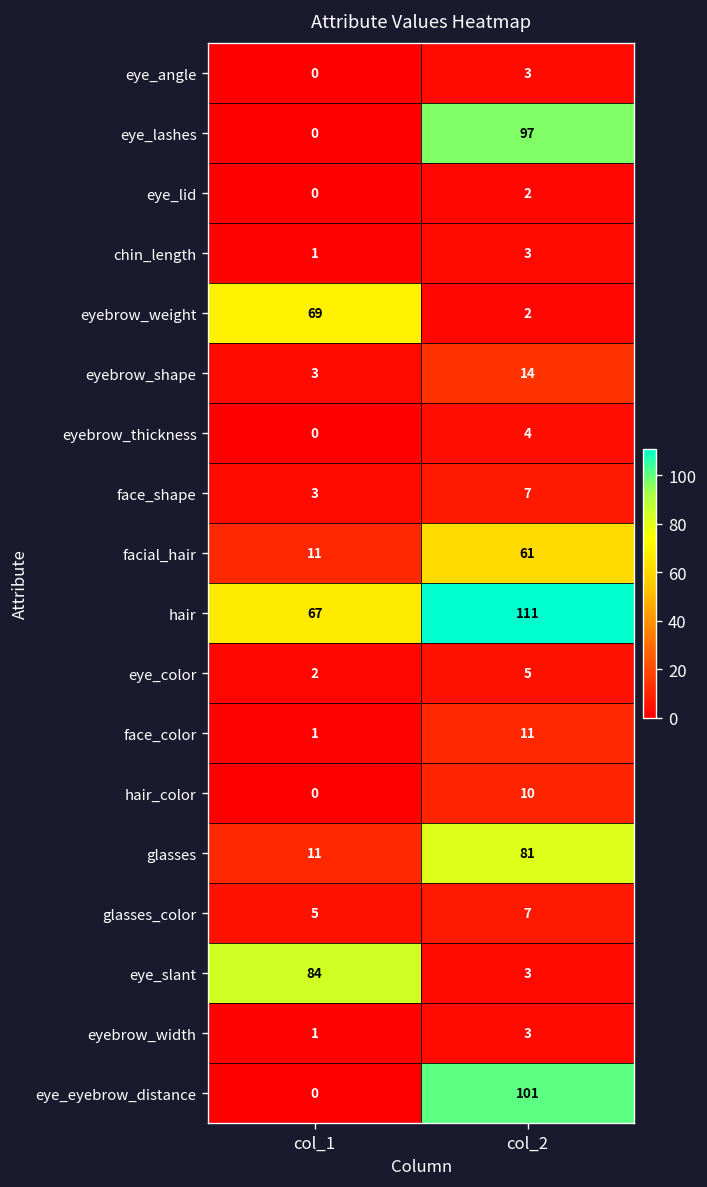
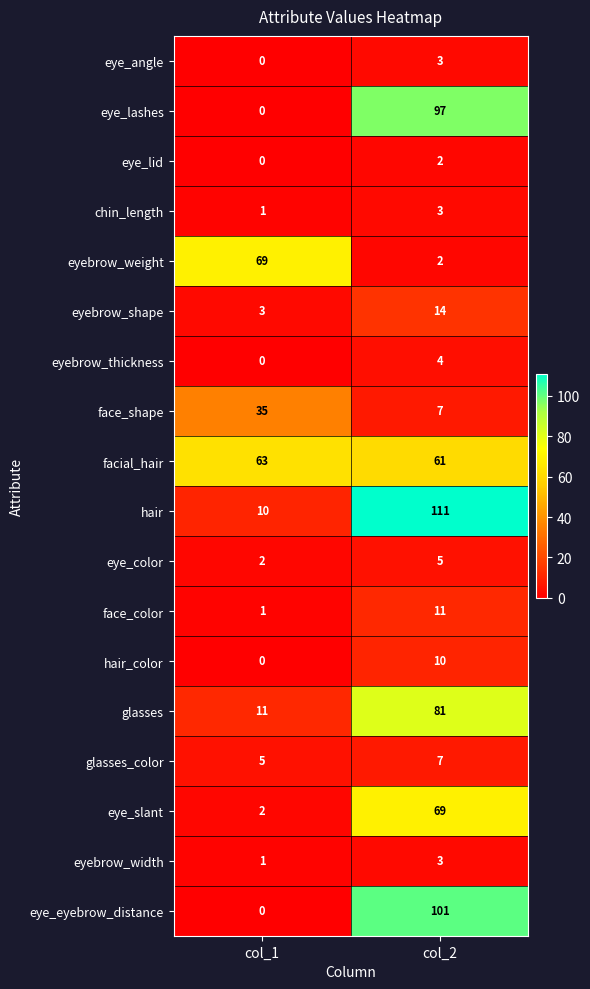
  {
    "eye_angle": {
      "col_1": 0,
      "col_2": 3
    },
    "eye_lashes": {
      "col_1": 0,
      "col_2": 97
    },
    "eye_lid": {
      "col_1": 0,
      "col_2": 2
    },
    "chin_length": {
      "col_1": 1,
      "col_2": 3
    },
    "eyebrow_weight": {
      "col_1": 69,
      "col_2": 2
    },
    "eyebrow_shape": {
      "col_1": 3,
      "col_2": 14
    },
    "eyebrow_thickness": {
      "col_1": 0,
      "col_2": 4
    },
    "face_shape": {
-     "col_1": 3,
+     "col_1": 35,
      "col_2": 7
    },
    "facial_hair": {
-     "col_1": 11,
+     "col_1": 63,
      "col_2": 61
    },
    "hair": {
-     "col_1": 67,
+     "col_1": 10,
      "col_2": 111
    },
    "eye_color": {
      "col_1": 2,
      "col_2": 5
    },
    "face_color": {
      "col_1": 1,
      "col_2": 11
    },
    "hair_color": {
      "col_1": 0,
      "col_2": 10
    },
    "glasses": {
      "col_1": 11,
      "col_2": 81
    },
    "glasses_color": {
      "col_1": 5,
      "col_2": 7
    },
    "eye_slant": {
-     "col_1": 84,
-     "col_2": 3
+     "col_1": 2,
+     "col_2": 69
    },
    "eyebrow_width": {
      "col_1": 1,
      "col_2": 3
    },
    "eye_eyebrow_distance": {
      "col_1": 0,
      "col_2": 101
    }
  }
